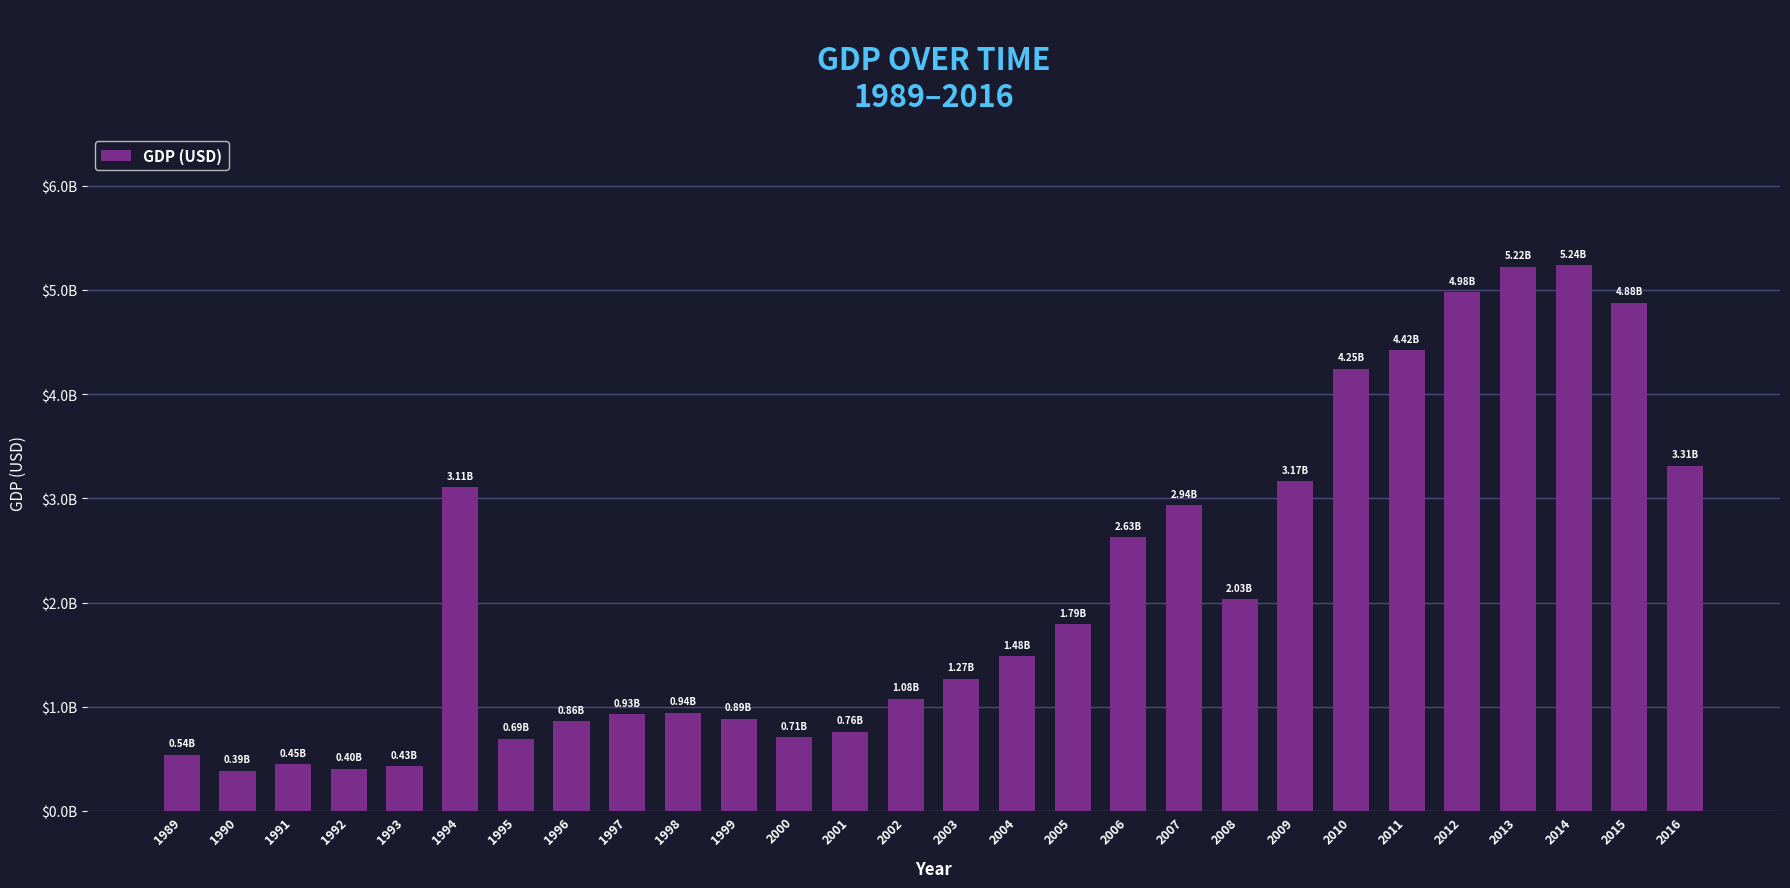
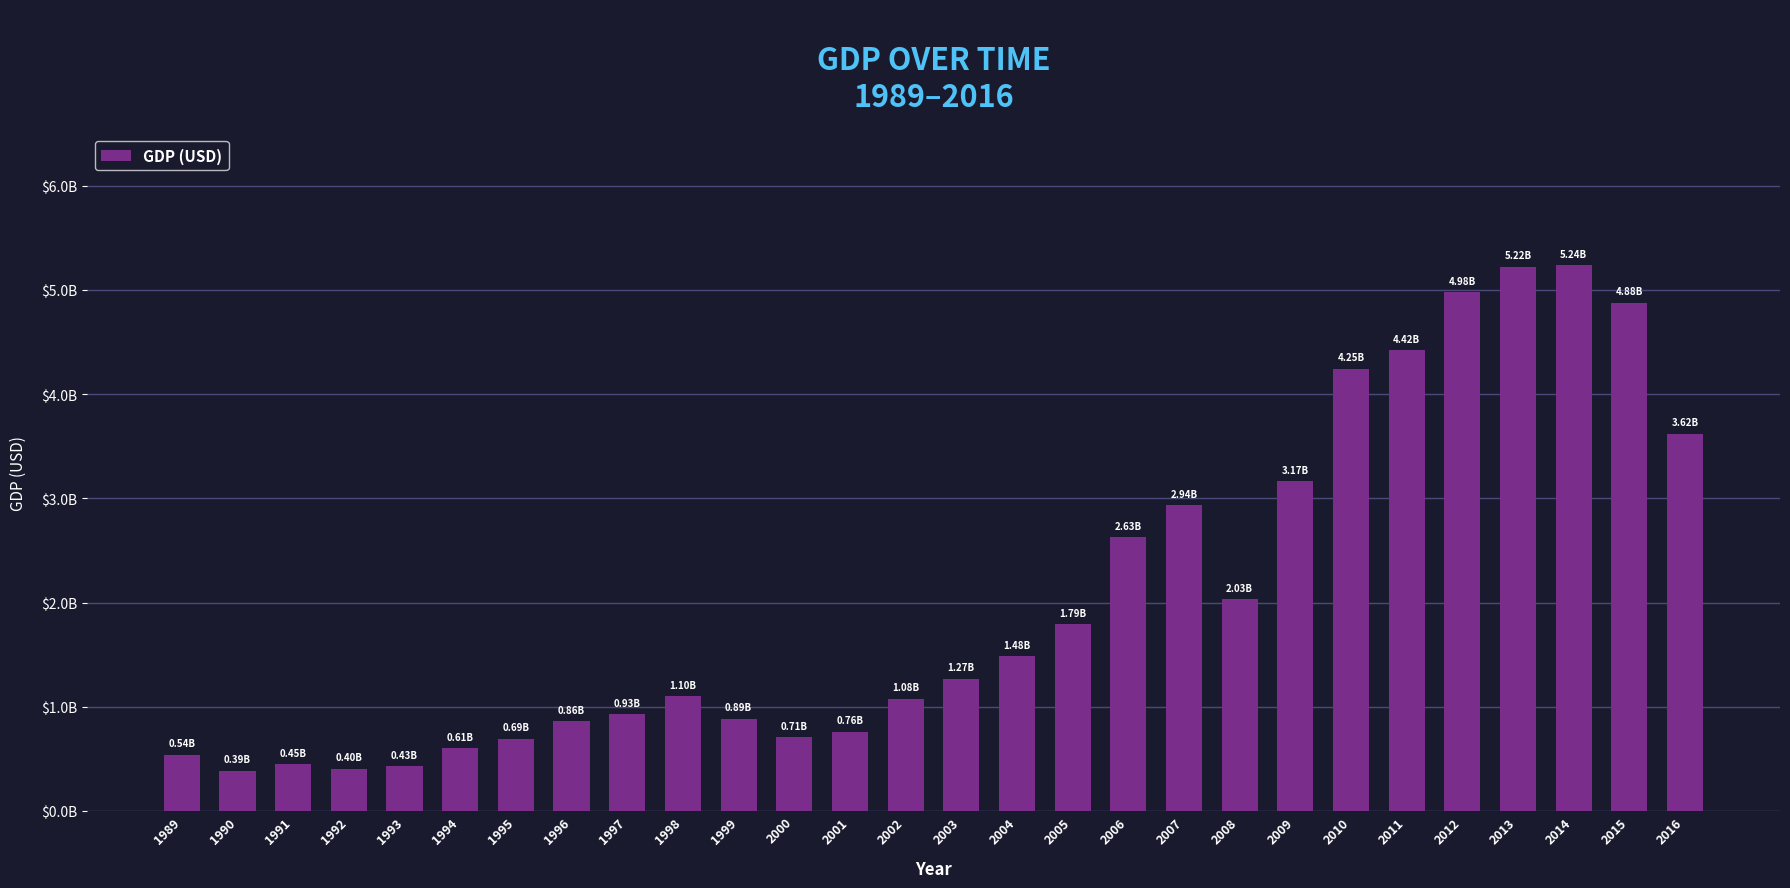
  {
    "1989": "0.54B",
    "1990": "0.39B",
    "1991": "0.45B",
    "1992": "0.40B",
    "1993": "0.43B",
-   "1994": "3.11B",
+   "1994": "0.61B",
    "1995": "0.69B",
    "1996": "0.86B",
    "1997": "0.93B",
-   "1998": "0.94B",
+   "1998": "1.10B",
    "1999": "0.89B",
    "2000": "0.71B",
    "2001": "0.76B",
    "2002": "1.08B",
    "2003": "1.27B",
    "2004": "1.48B",
    "2005": "1.79B",
    "2006": "2.63B",
    "2007": "2.94B",
    "2008": "2.03B",
    "2009": "3.17B",
    "2010": "4.25B",
    "2011": "4.42B",
    "2012": "4.98B",
    "2013": "5.22B",
    "2014": "5.24B",
    "2015": "4.88B",
-   "2016": "3.31B"
+   "2016": "3.62B"
  }
